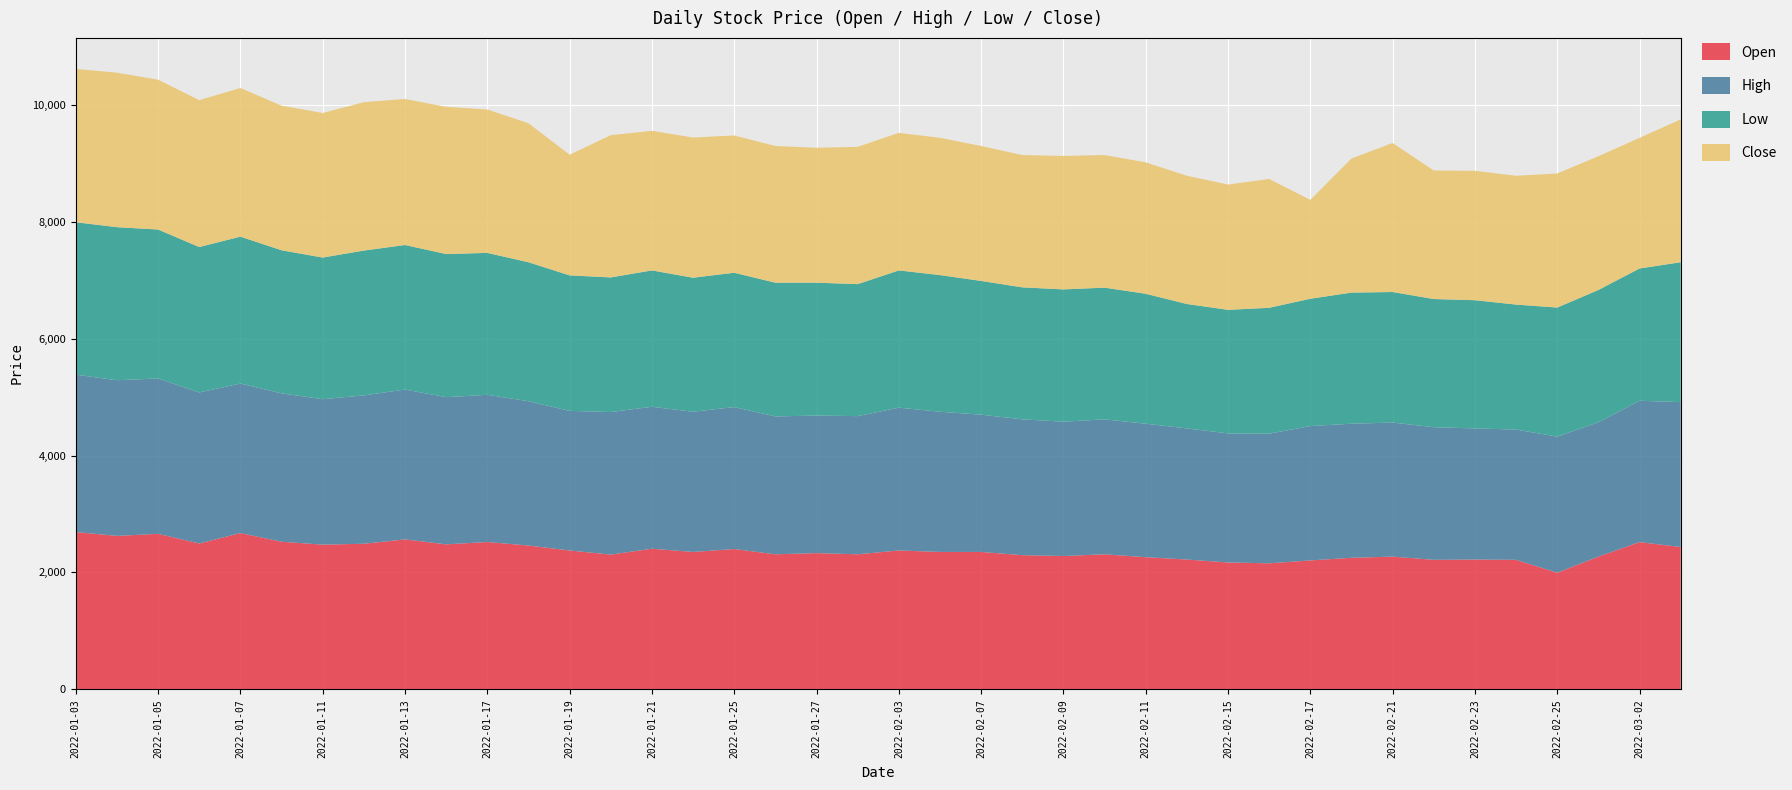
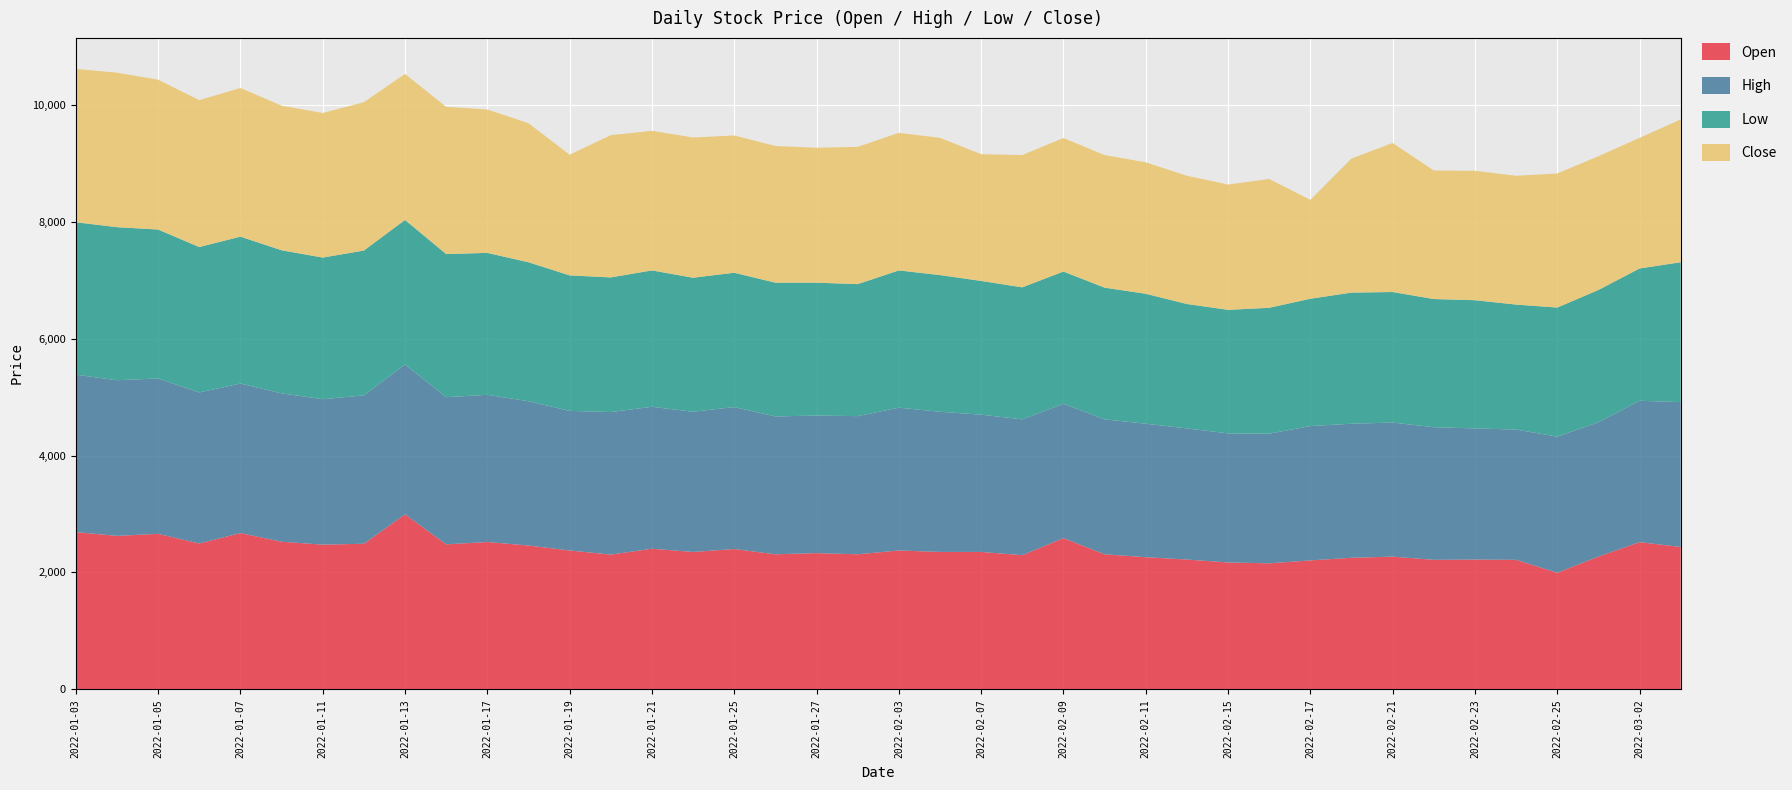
  {
    "Open": {
      "2022-01-03": "2,700",
      "2022-01-05": "2,700",
      "2022-01-07": "2,700",
      "2022-01-11": "2,500",
-     "2022-01-13": "2,600",
+     "2022-01-13": "3,000",
      "2022-01-17": "2,500",
      "2022-01-19": "2,400",
      "2022-01-21": "2,400",
      "2022-01-25": "2,400",
      "2022-01-27": "2,300",
      "2022-02-03": "2,400",
      "2022-02-07": "2,400",
-     "2022-02-09": "2,300",
+     "2022-02-09": "2,600",
      "2022-02-11": "2,300",
      "2022-02-15": "2,200",
      "2022-02-17": "2,200",
      "2022-02-21": "2,300",
      "2022-02-23": "2,200",
      "2022-02-25": "2,000",
      "2022-03-02": "2,500"
    },
    "Close": {
      "2022-01-03": "2,600",
      "2022-01-05": "2,600",
      "2022-01-07": "2,500",
      "2022-01-11": "2,500",
      "2022-01-13": "2,500",
      "2022-01-17": "2,500",
      "2022-01-19": "2,100",
      "2022-01-21": "2,400",
      "2022-01-25": "2,400",
      "2022-01-27": "2,300",
      "2022-02-03": "2,400",
-     "2022-02-07": "2,300",
+     "2022-02-07": "2,200",
      "2022-02-09": "2,300",
      "2022-02-11": "2,300",
      "2022-02-15": "2,100",
      "2022-02-17": "1,700",
      "2022-02-21": "2,600",
      "2022-02-23": "2,200",
      "2022-02-25": "2,300",
      "2022-03-02": "2,200"
    }
  }
